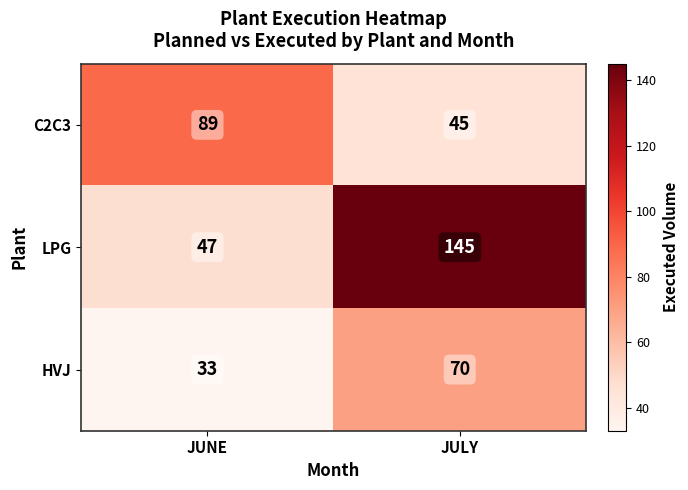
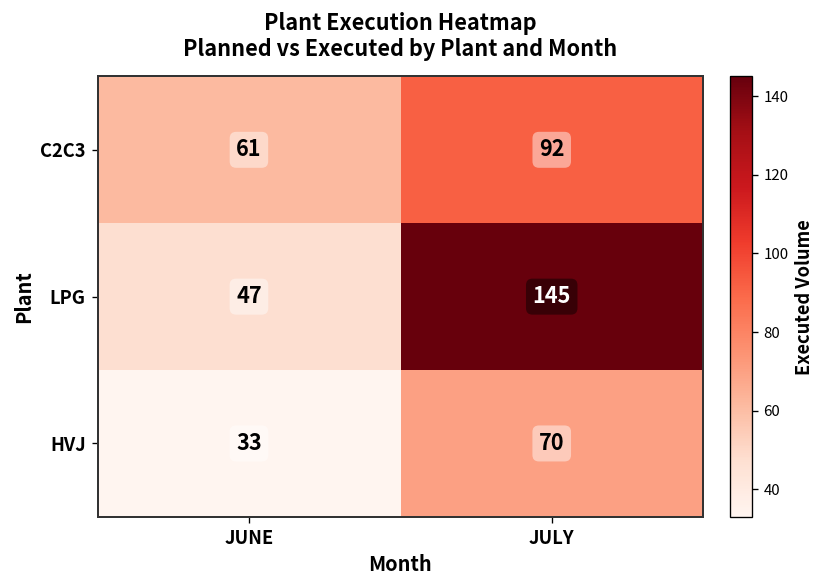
  {
    "C2C3": {
-     "JUNE": 89,
-     "JULY": 45
+     "JUNE": 61,
+     "JULY": 92
    }
  }
